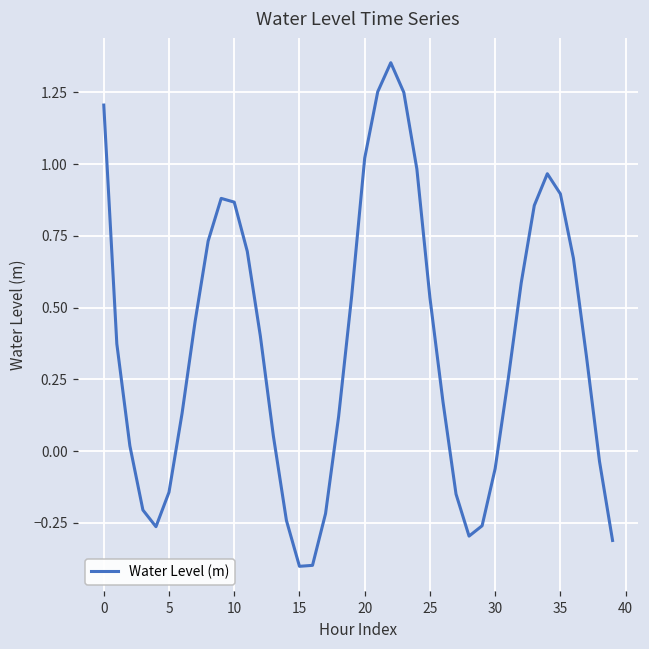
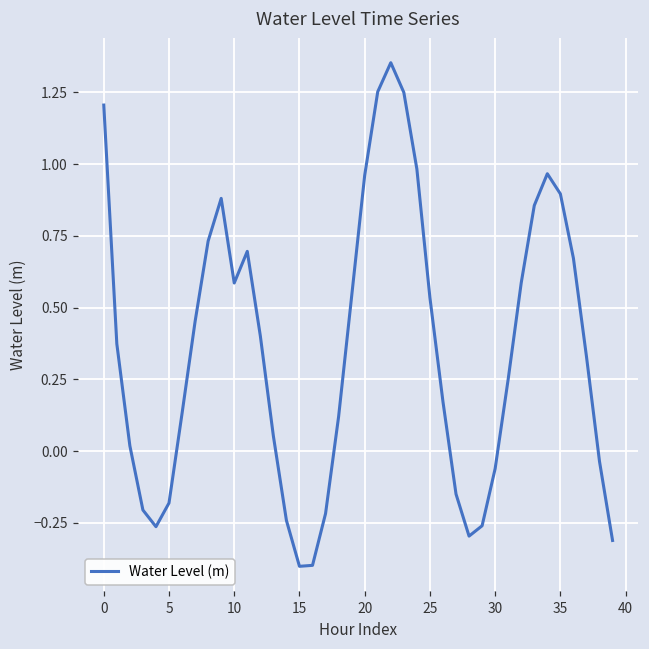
  {
    "0": 1.21,
-   "5": -0.14,
-   "10": 0.87,
+   "5": -0.18,
+   "10": 0.59,
    "15": -0.40,
-   "20": 1.02,
+   "20": 0.96,
    "25": 0.53,
    "30": -0.06,
    "35": 0.90
  }
